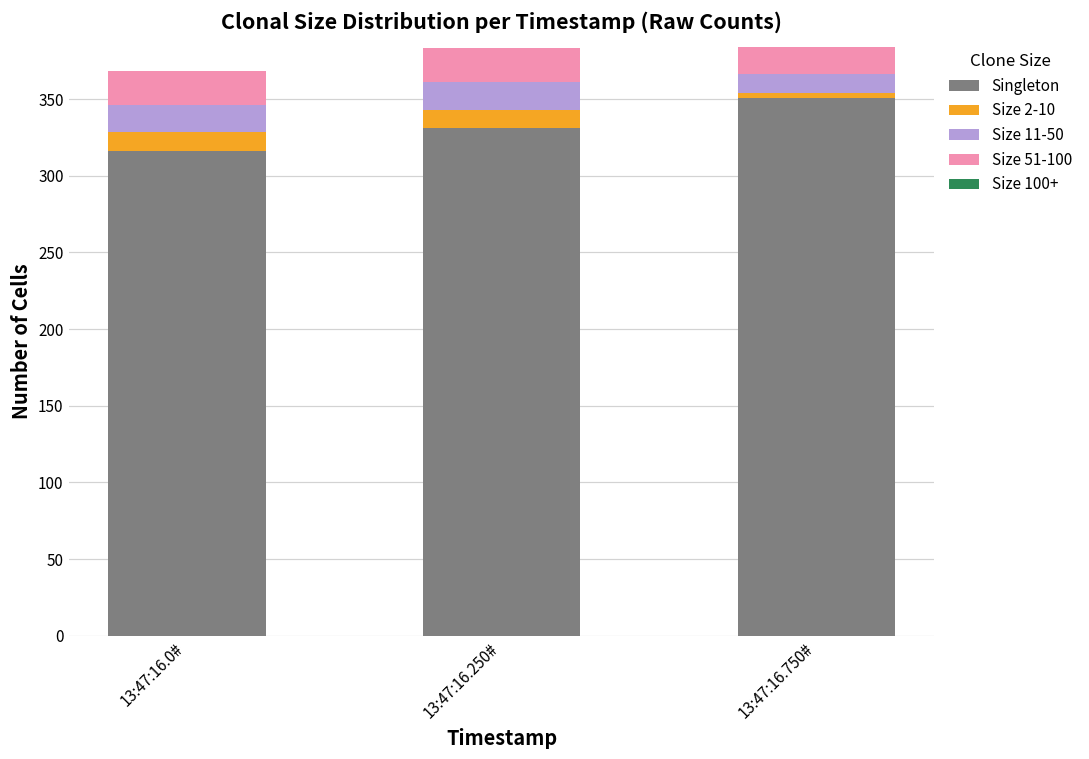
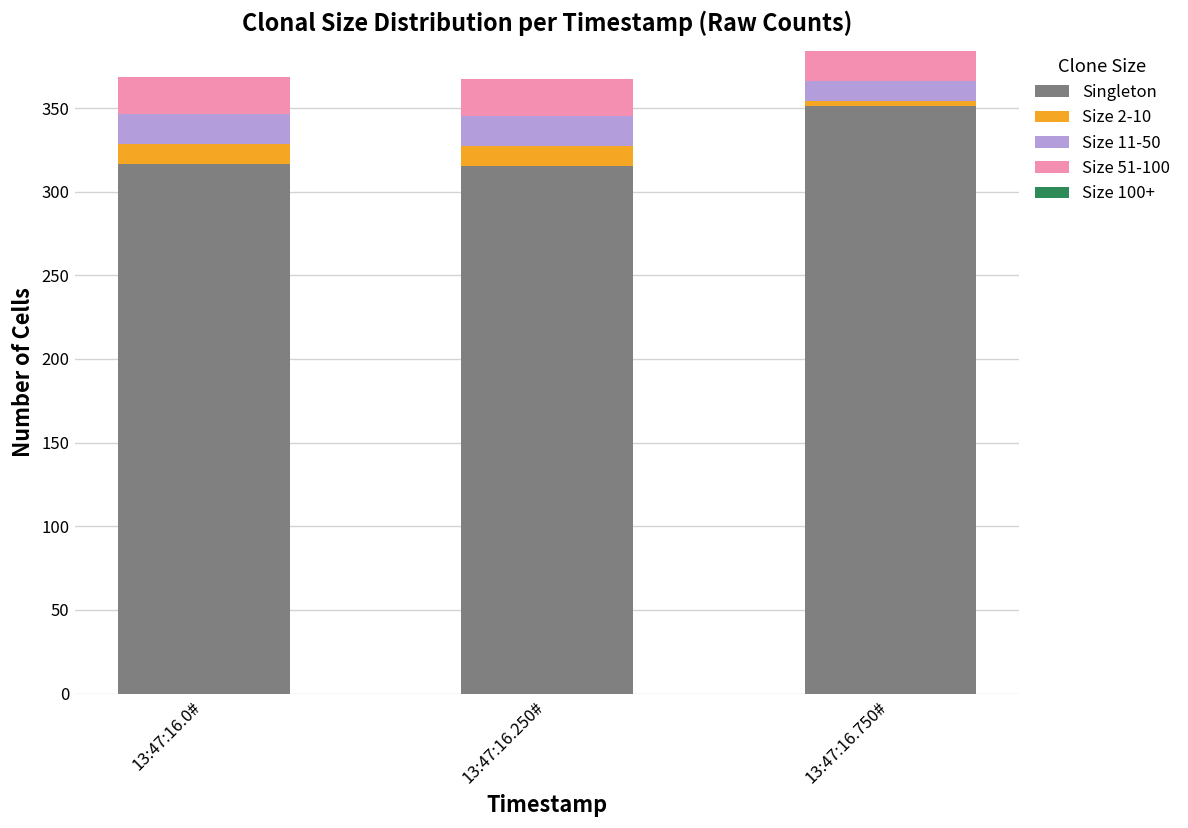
  {
    "Singleton": {
      "13:47:16.0#": 316,
-     "13:47:16.250#": 331,
+     "13:47:16.250#": 315,
      "13:47:16.750#": 351
    },
    "Size 2-10": {
      "13:47:16.0#": 12,
      "13:47:16.250#": 12,
      "13:47:16.750#": 3
    },
    "Size 11-50": {
      "13:47:16.0#": 18,
      "13:47:16.250#": 18,
      "13:47:16.750#": 12
    }
  }
